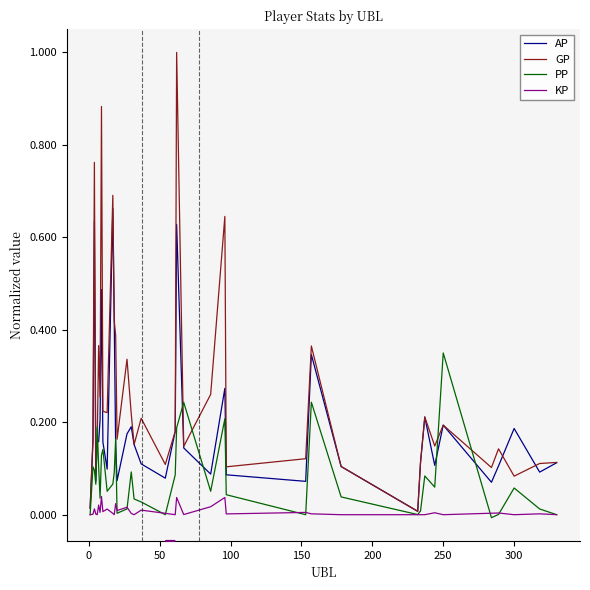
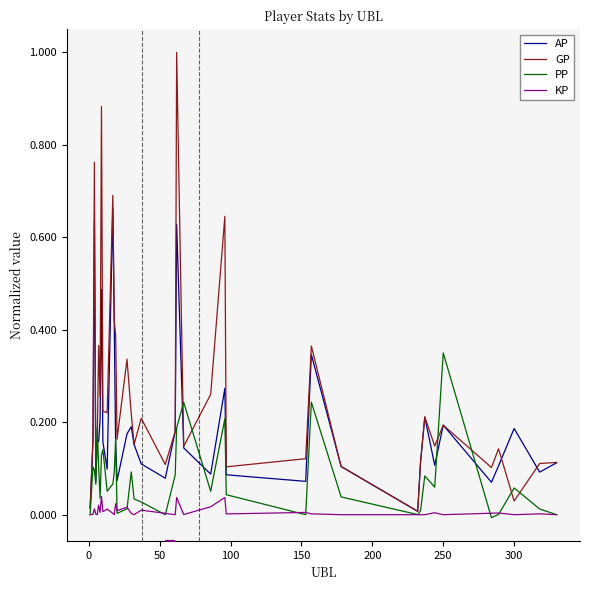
  {
    "AP": {
      "300": 0.19
    },
    "GP": {
-     "300": 0.08
+     "300": 0.03
    },
    "PP": {
      "250": 0.35,
      "300": 0.06
    },
    "KP": {
      "250": 0.00,
      "300": 0.00
    }
  }
